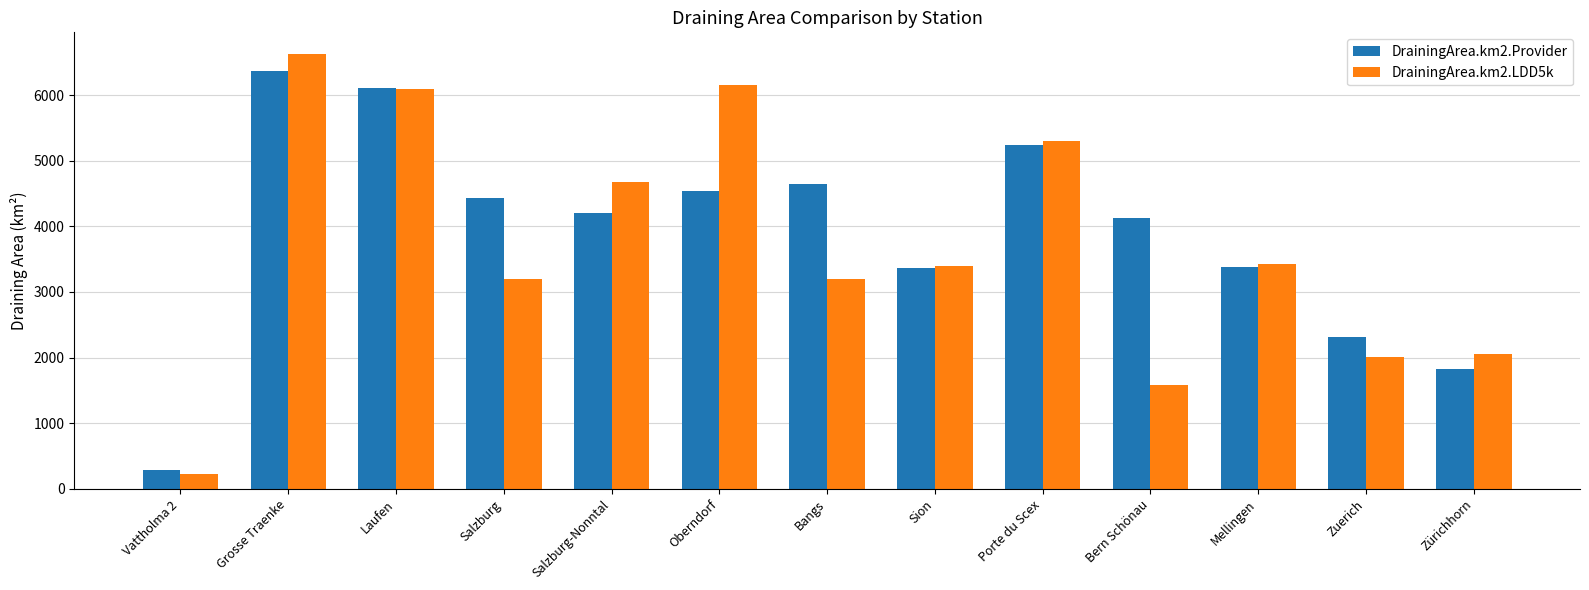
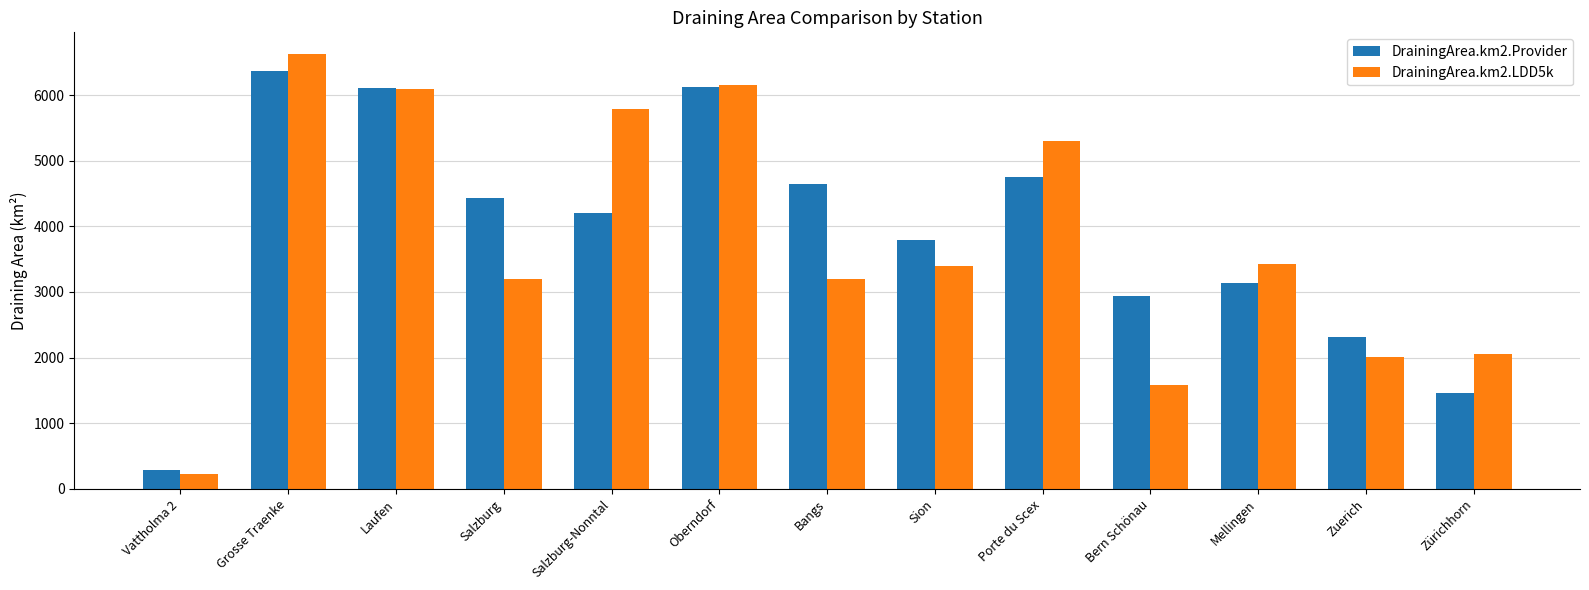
  {
    "DrainingArea.km2.Provider": {
      "Vattholma 2": 300,
      "Grosse Traenke": 6400,
      "Laufen": 6100,
      "Salzburg": 4400,
      "Salzburg-Nonntal": 4200,
-     "Oberndorf": 4500,
+     "Oberndorf": 6100,
      "Bangs": 4600,
-     "Sion": 3400,
-     "Porte du Scex": 5200,
-     "Bern Schönau": 4100,
-     "Mellingen": 3400,
+     "Sion": 3800,
+     "Porte du Scex": 4800,
+     "Bern Schönau": 2900,
+     "Mellingen": 3100,
      "Zuerich": 2300,
-     "Zürichhorn": 1800
+     "Zürichhorn": 1500
    },
    "DrainingArea.km2.LDD5k": {
      "Vattholma 2": 200,
      "Grosse Traenke": 6600,
      "Laufen": 6100,
      "Salzburg": 3200,
-     "Salzburg-Nonntal": 4700,
+     "Salzburg-Nonntal": 5800,
      "Oberndorf": 6200,
      "Bangs": 3200,
      "Sion": 3400,
      "Porte du Scex": 5300,
      "Bern Schönau": 1600,
      "Mellingen": 3400,
      "Zuerich": 2000,
      "Zürichhorn": 2100
    }
  }
